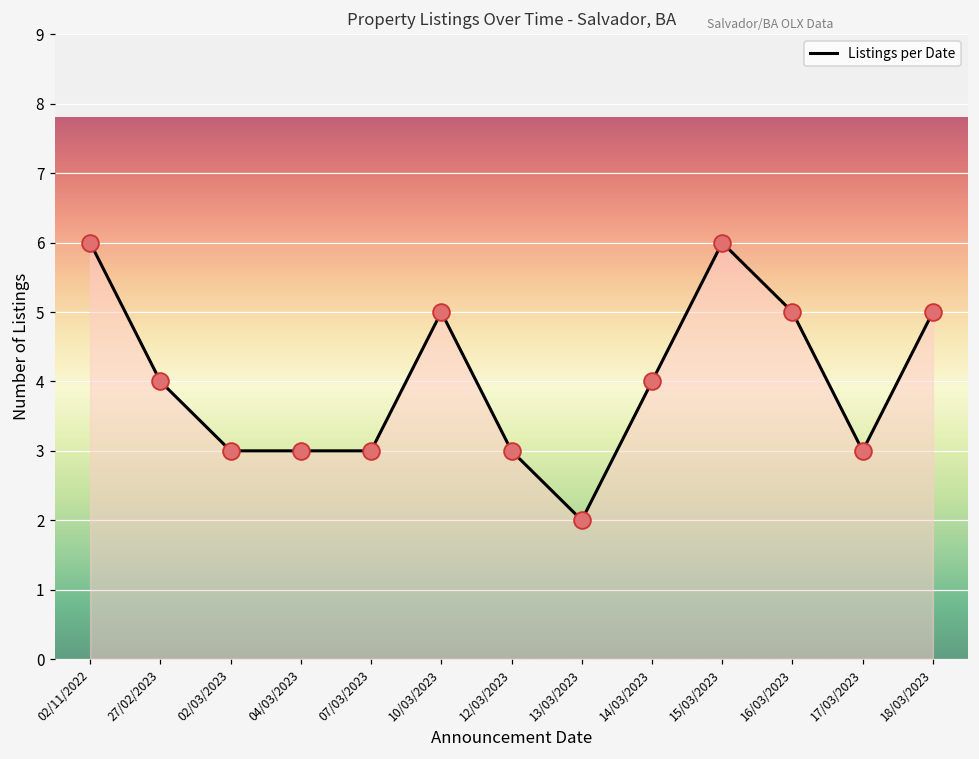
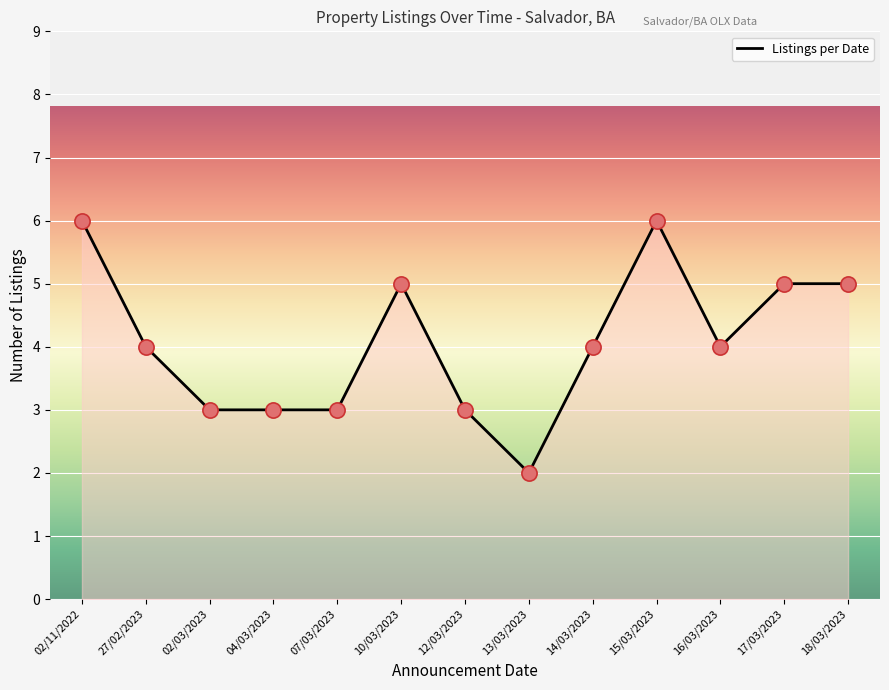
  {
    "02/11/2022": 6,
    "27/02/2023": 4,
    "02/03/2023": 3,
    "04/03/2023": 3,
    "07/03/2023": 3,
    "10/03/2023": 5,
    "12/03/2023": 3,
    "13/03/2023": 2,
    "14/03/2023": 4,
    "15/03/2023": 6,
-   "16/03/2023": 5,
-   "17/03/2023": 3,
+   "16/03/2023": 4,
+   "17/03/2023": 5,
    "18/03/2023": 5
  }
